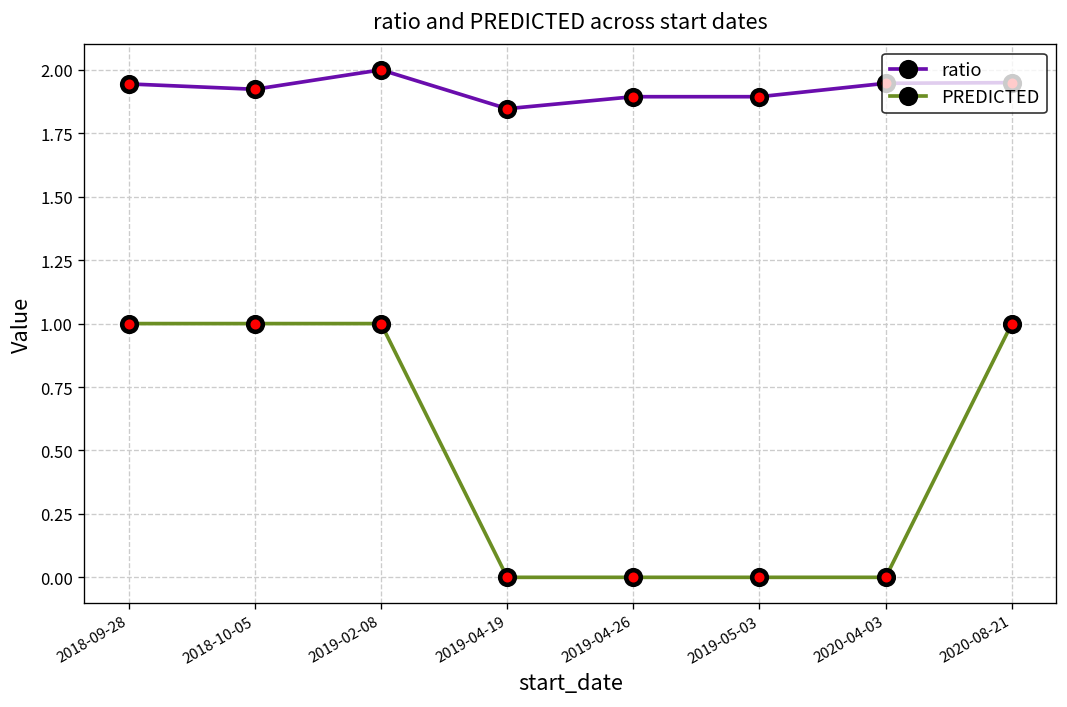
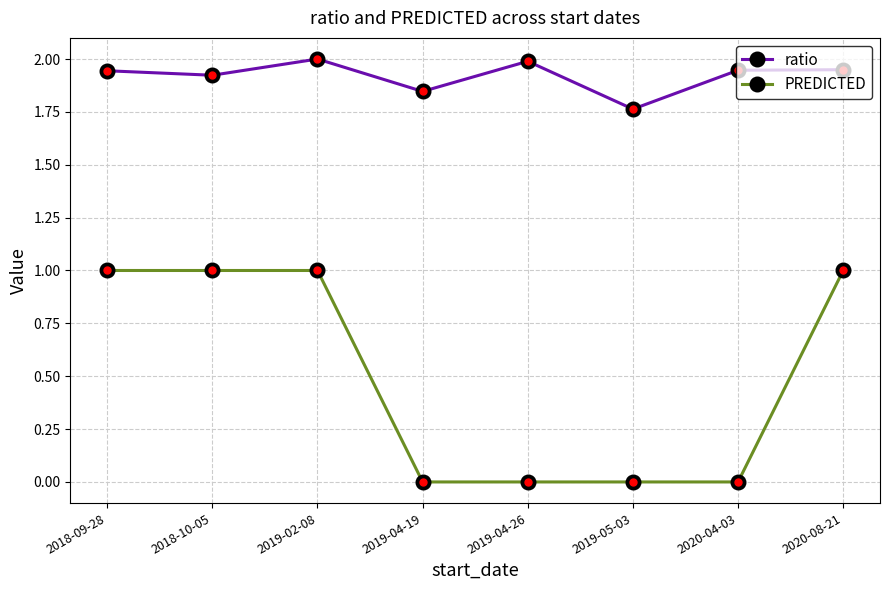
  {
    "ratio": {
      "2018-09-28": 1.94,
      "2018-10-05": 1.92,
      "2019-02-08": 2.00,
      "2019-04-19": 1.85,
-     "2019-04-26": 1.89,
-     "2019-05-03": 1.89
+     "2019-04-26": 1.99,
+     "2019-05-03": 1.76
    },
    "PREDICTED": {
      "2018-09-28": 1.00,
      "2018-10-05": 1.00,
      "2019-02-08": 1.00,
      "2019-04-19": 0.00,
      "2019-04-26": 0.00,
      "2019-05-03": 0.00,
      "2020-04-03": 0.00,
      "2020-08-21": 1.00
    }
  }
